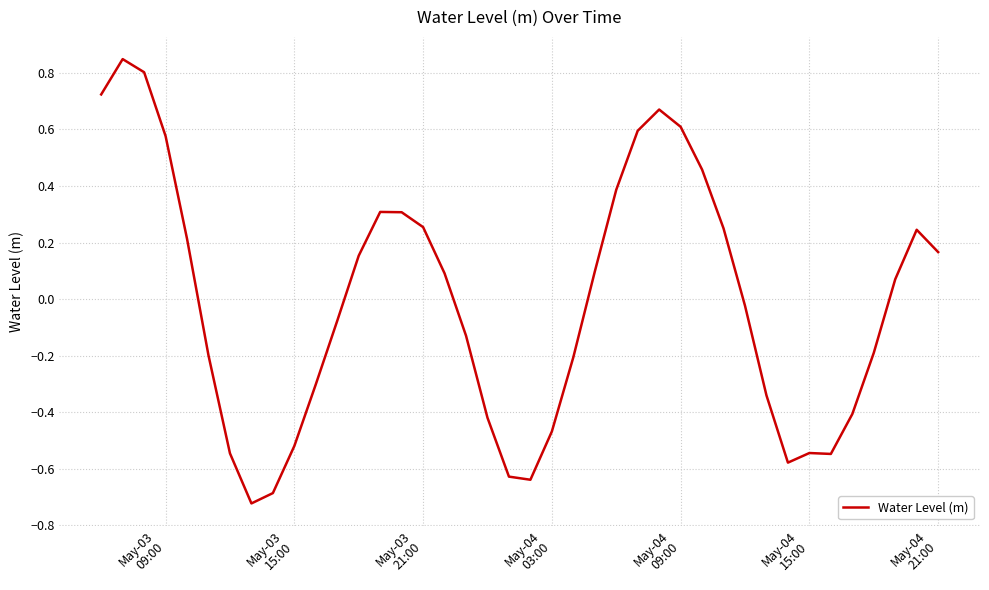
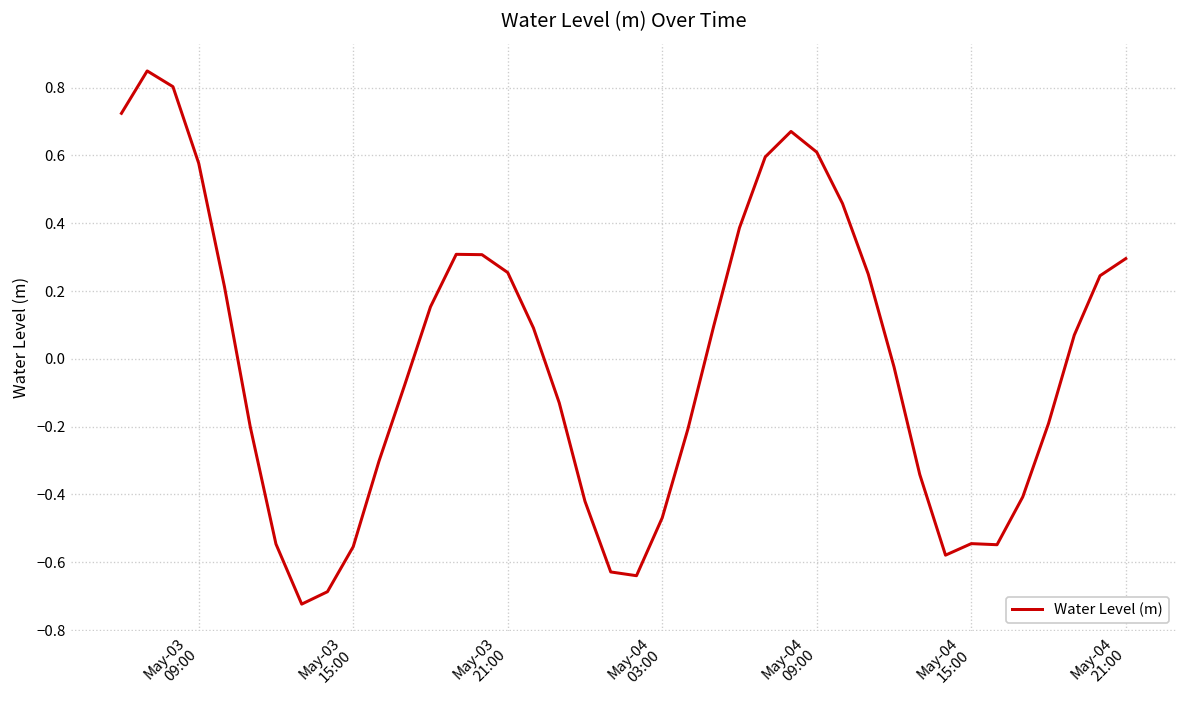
  {
    "May-03 09:00": 0.58,
-   "May-03 15:00": -0.52,
+   "May-03 15:00": -0.55,
    "May-03 21:00": 0.25,
    "May-04 03:00": -0.47,
    "May-04 09:00": 0.61,
    "May-04 15:00": -0.54,
-   "May-04 21:00": 0.17
+   "May-04 21:00": 0.30
  }
